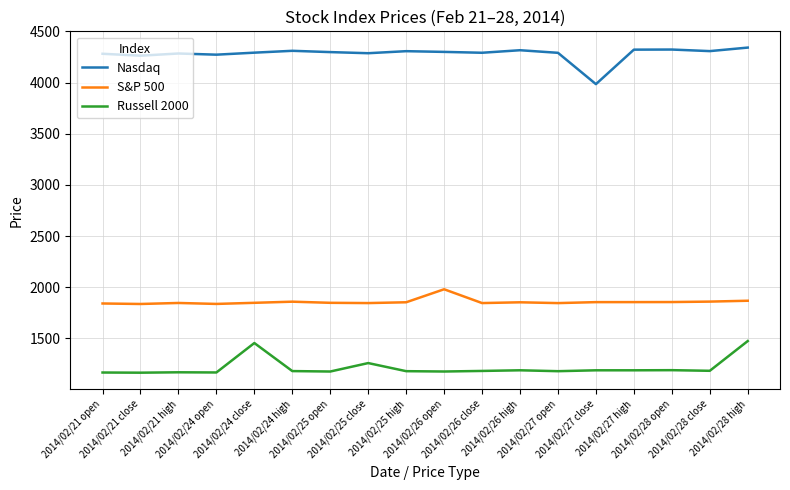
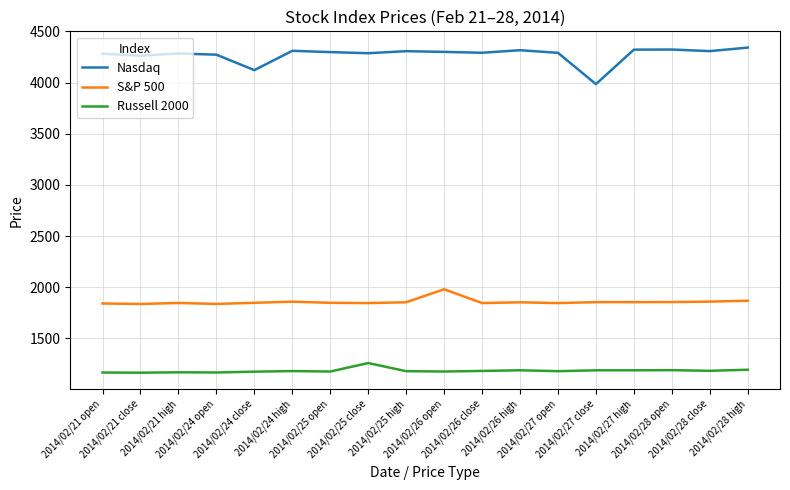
  {
    "Nasdaq": {
      "2014/02/24 open": 4270,
-     "2014/02/24 close": 4290,
+     "2014/02/24 close": 4120,
      "2014/02/24 high": 4310,
      "2014/02/25 open": 4300,
      "2014/02/25 close": 4290,
      "2014/02/25 high": 4310,
      "2014/02/26 open": 4300,
      "2014/02/26 close": 4290,
      "2014/02/26 high": 4320,
      "2014/02/27 open": 4290,
      "2014/02/27 close": 3990,
      "2014/02/27 high": 4320,
      "2014/02/28 open": 4320,
      "2014/02/28 close": 4310,
      "2014/02/28 high": 4340
    },
    "S&P 500": {
      "2014/02/21 open": 1840,
      "2014/02/21 close": 1840,
      "2014/02/21 high": 1850,
      "2014/02/24 open": 1840,
      "2014/02/24 close": 1850,
      "2014/02/24 high": 1860,
      "2014/02/25 open": 1850,
      "2014/02/25 close": 1850,
      "2014/02/25 high": 1850,
      "2014/02/26 open": 1980,
      "2014/02/26 close": 1850,
      "2014/02/26 high": 1850,
      "2014/02/27 open": 1840,
      "2014/02/27 close": 1850,
      "2014/02/27 high": 1850,
      "2014/02/28 open": 1860,
      "2014/02/28 close": 1860,
      "2014/02/28 high": 1870
    },
    "Russell 2000": {
      "2014/02/21 open": 1170,
      "2014/02/21 close": 1160,
      "2014/02/21 high": 1170,
      "2014/02/24 open": 1170,
-     "2014/02/24 close": 1450,
+     "2014/02/24 close": 1170,
      "2014/02/24 high": 1180,
      "2014/02/25 open": 1180,
      "2014/02/25 close": 1260,
      "2014/02/25 high": 1180,
      "2014/02/26 open": 1180,
      "2014/02/26 close": 1180,
      "2014/02/26 high": 1190,
      "2014/02/27 open": 1180,
      "2014/02/27 close": 1190,
      "2014/02/27 high": 1190,
      "2014/02/28 open": 1190,
      "2014/02/28 close": 1180,
-     "2014/02/28 high": 1470
+     "2014/02/28 high": 1190
    }
  }
